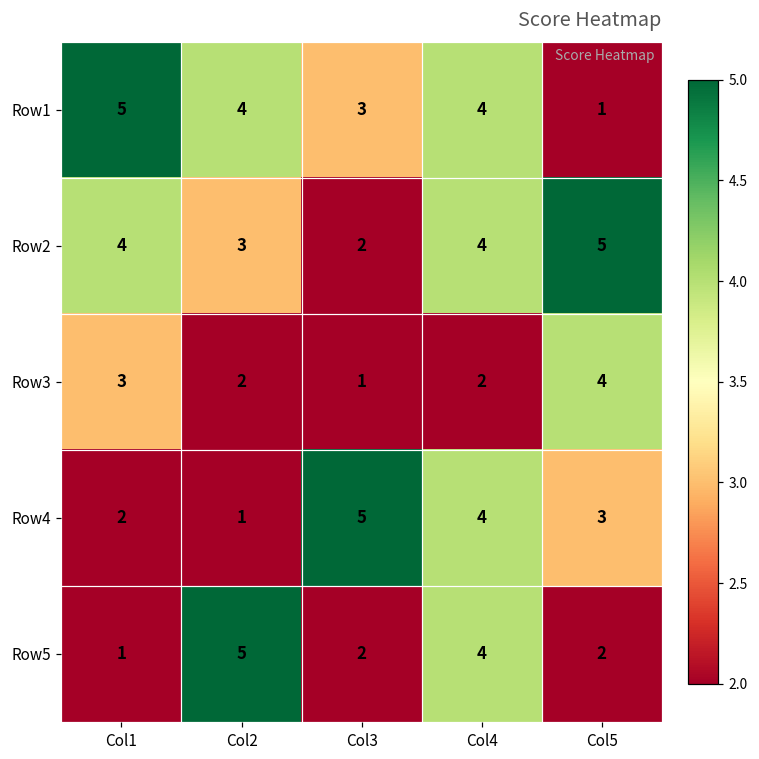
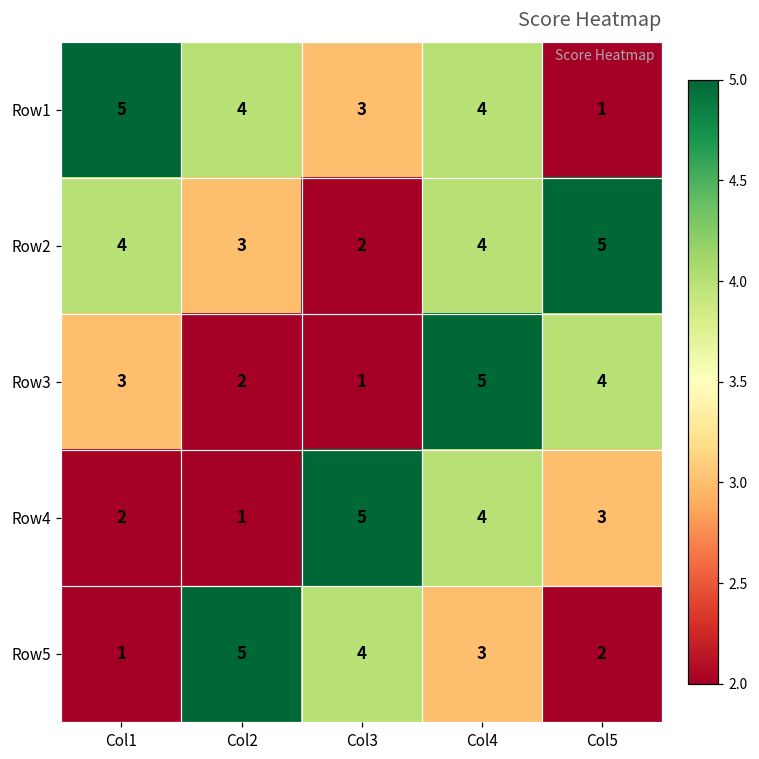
  {
    "Row1": {
      "Col1": 5,
      "Col2": 4,
      "Col3": 3,
      "Col4": 4
    },
    "Row2": {
      "Col1": 4,
      "Col2": 3,
      "Col3": 2,
      "Col4": 4,
      "Col5": 5
    },
    "Row3": {
      "Col1": 3,
      "Col2": 2,
      "Col3": 1,
-     "Col4": 2,
+     "Col4": 5,
      "Col5": 4
    },
    "Row4": {
      "Col1": 2,
      "Col2": 1,
      "Col3": 5,
      "Col4": 4,
      "Col5": 3
    },
    "Row5": {
      "Col1": 1,
      "Col2": 5,
-     "Col3": 2,
-     "Col4": 4,
+     "Col3": 4,
+     "Col4": 3,
      "Col5": 2
    }
  }
